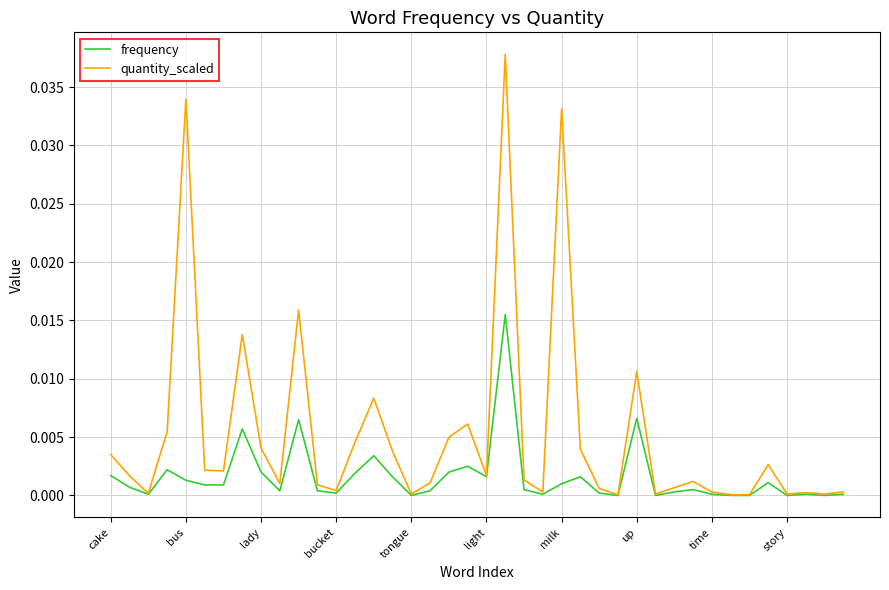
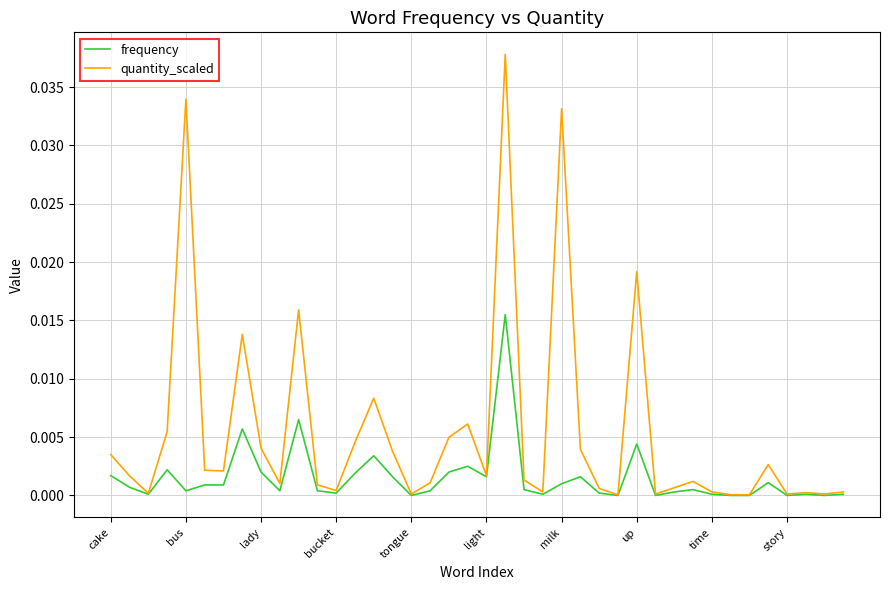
  {
    "frequency": {
      "cake": 0.0017,
-     "bus": 0.0013,
+     "bus": 0.0004,
      "lady": 0.0020,
      "bucket": 0.0002,
      "milk": 0.0010,
-     "up": 0.0066
+     "up": 0.0044
    },
    "quantity_scaled": {
      "cake": 0.0035,
      "bus": 0.0340,
      "lady": 0.0041,
      "bucket": 0.0004,
      "milk": 0.0331,
-     "up": 0.0106
+     "up": 0.0192
    }
  }
